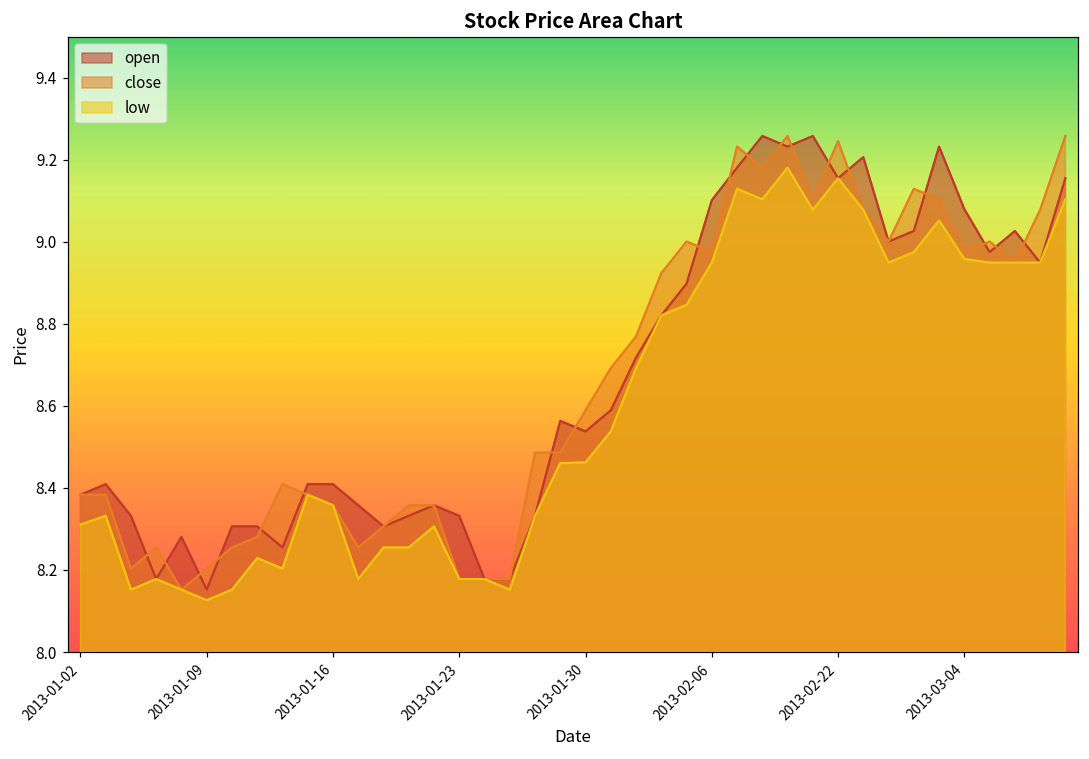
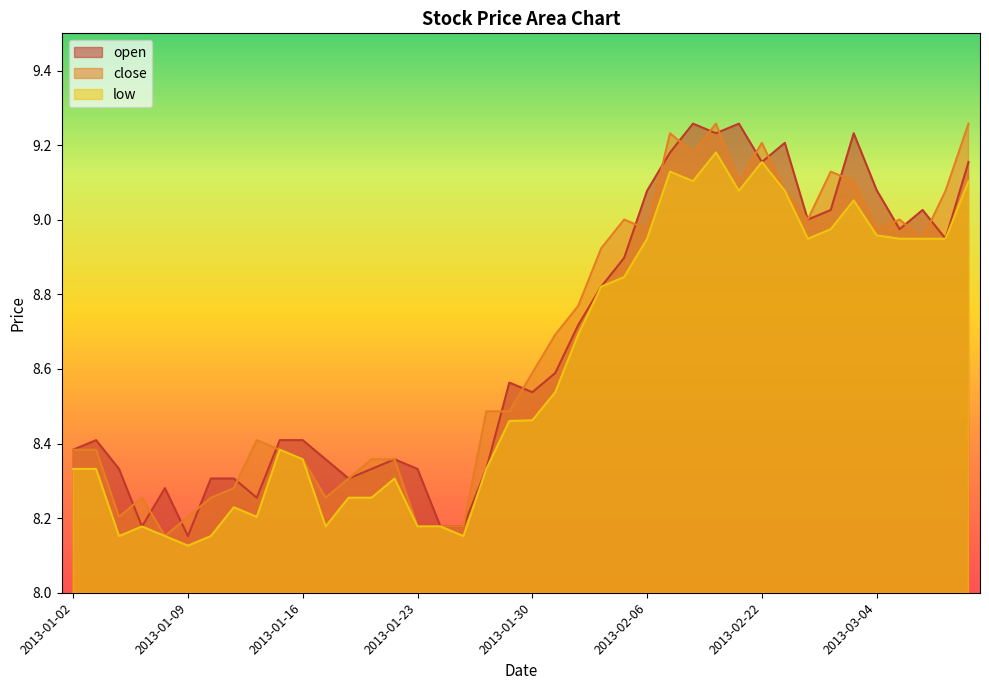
  {
    "open": {
      "2013-01-09": 8.15,
      "2013-01-16": 8.41,
      "2013-01-23": 8.33,
      "2013-01-30": 8.54,
-     "2013-02-06": 9.10,
+     "2013-02-06": 9.08,
      "2013-03-04": 9.08
    },
    "close": {
      "2013-01-09": 8.20,
      "2013-01-30": 8.59,
      "2013-02-06": 8.97,
-     "2013-02-22": 9.25,
+     "2013-02-22": 9.21,
      "2013-03-04": 8.97
    },
    "low": {
-     "2013-01-02": 8.31,
+     "2013-01-02": 8.33,
      "2013-01-09": 8.13,
      "2013-01-30": 8.46,
      "2013-02-06": 8.95,
      "2013-03-04": 8.96
    }
  }
